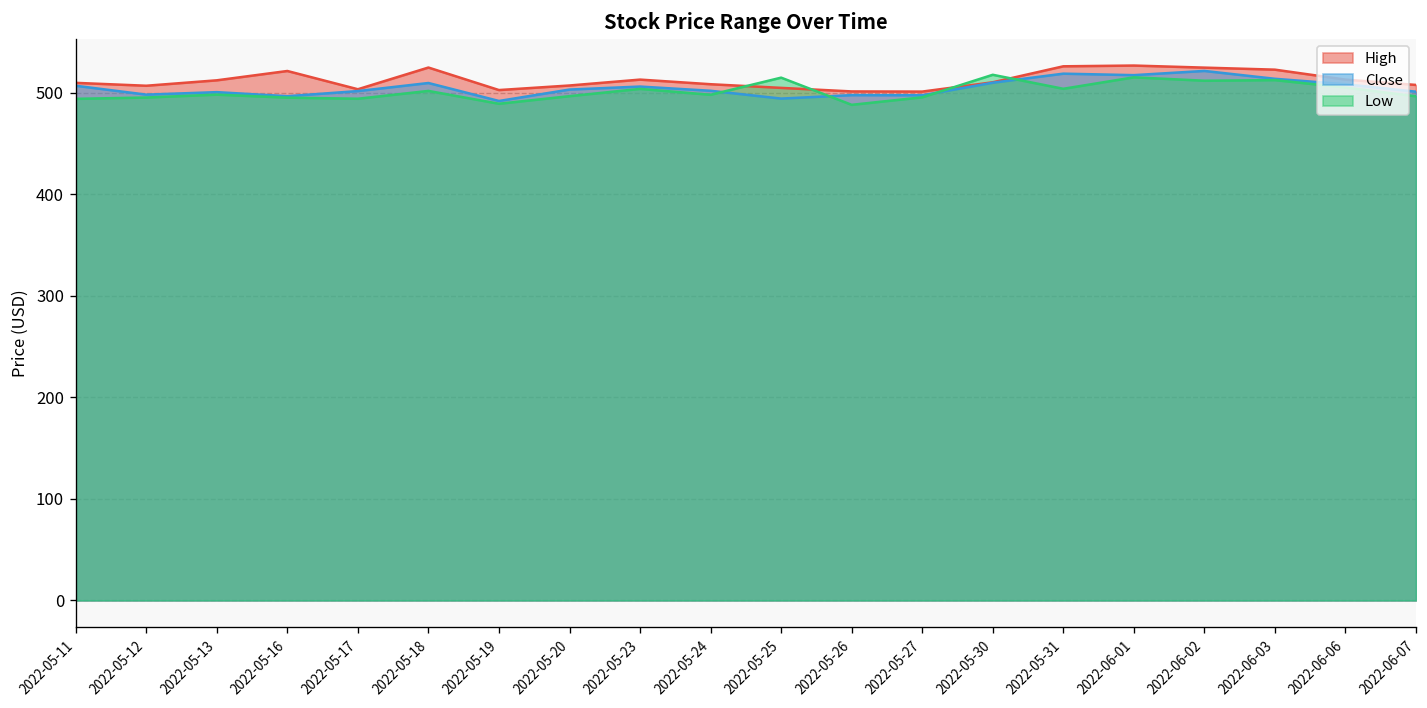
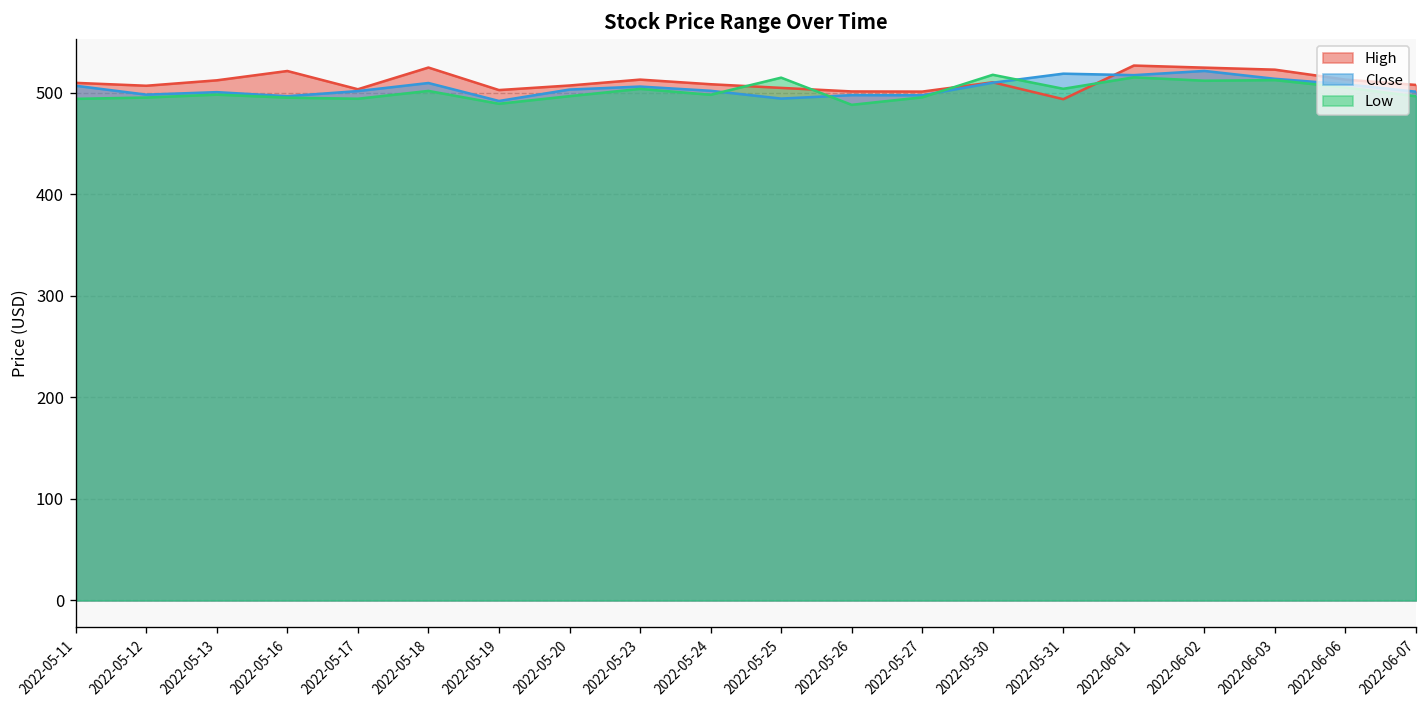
  {
    "High": {
      "2022-05-12": 510,
      "2022-05-13": 510,
      "2022-05-16": 520,
      "2022-05-18": 530,
      "2022-05-19": 500,
      "2022-05-20": 510,
      "2022-05-23": 510,
      "2022-05-24": 510,
      "2022-05-25": 510,
      "2022-05-26": 500,
      "2022-05-27": 500,
-     "2022-05-31": 530,
+     "2022-05-31": 490,
      "2022-06-01": 530,
      "2022-06-02": 520,
      "2022-06-03": 520,
      "2022-06-07": 510
    },
    "Close": {
      "2022-05-18": 510,
      "2022-05-20": 500,
      "2022-05-24": 500,
      "2022-05-25": 490,
      "2022-05-26": 500,
      "2022-05-31": 520,
      "2022-06-02": 520,
      "2022-06-07": 500
    },
    "Low": {
      "2022-05-11": 490,
      "2022-05-17": 490,
      "2022-05-18": 500,
      "2022-05-20": 500,
      "2022-05-24": 500,
      "2022-05-25": 520,
      "2022-05-26": 490,
      "2022-05-30": 520,
      "2022-05-31": 500,
      "2022-06-02": 510,
      "2022-06-07": 500
    }
  }
